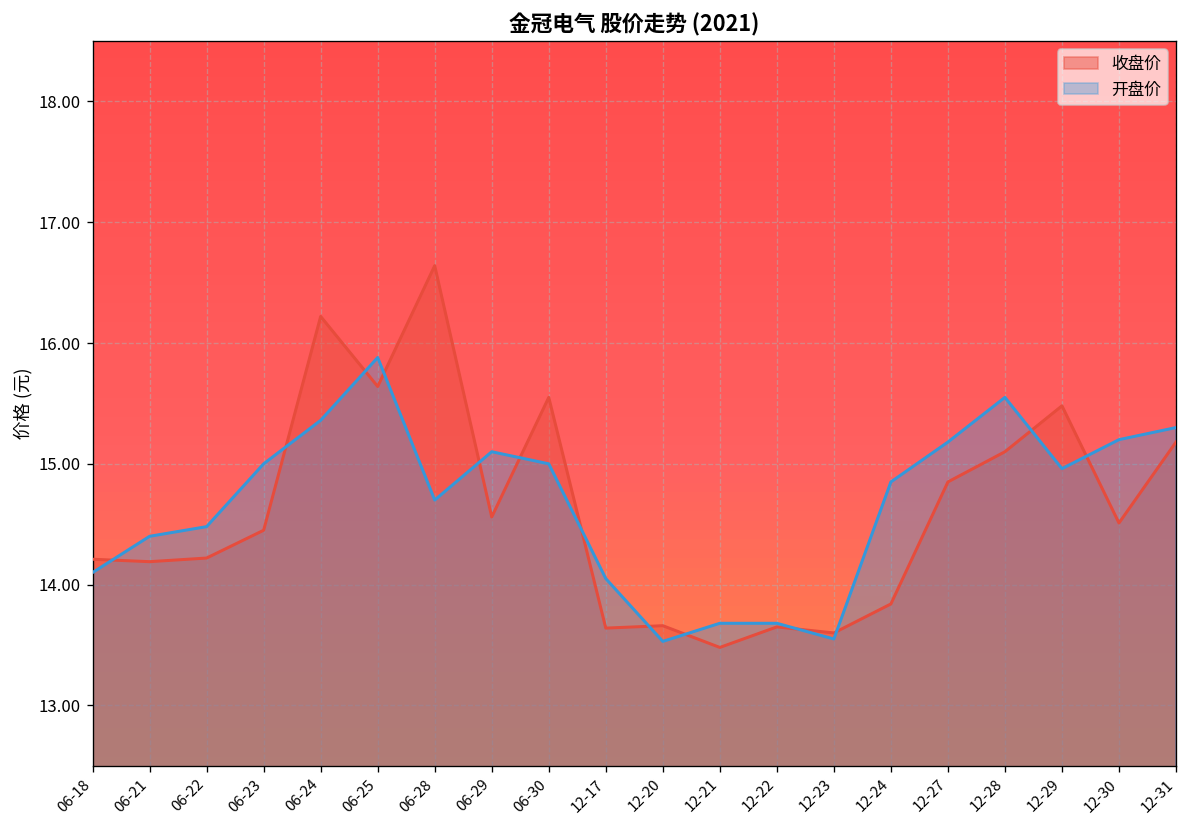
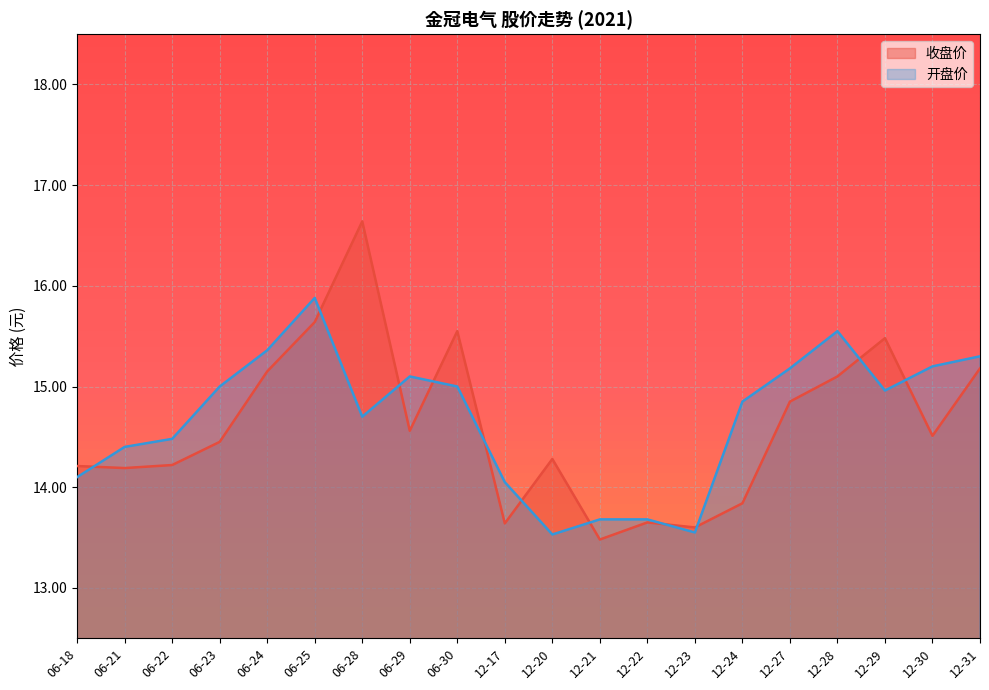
  {
    "收盘价": {
      "06-18": 14.21,
      "06-21": 14.19,
      "06-22": 14.22,
      "06-23": 14.45,
-     "06-24": 16.22,
+     "06-24": 15.15,
      "06-25": 15.64,
      "06-28": 16.64,
      "06-29": 14.56,
      "06-30": 15.55,
      "12-17": 13.64,
-     "12-20": 13.66,
+     "12-20": 14.28,
      "12-21": 13.48,
      "12-22": 13.65,
      "12-23": 13.60,
      "12-24": 13.84,
      "12-27": 14.85,
      "12-28": 15.10,
      "12-29": 15.48,
      "12-30": 14.51,
      "12-31": 15.18
    },
    "开盘价": {
      "06-18": 14.10,
      "06-21": 14.40,
      "06-22": 14.48,
      "06-23": 15.00,
      "06-24": 15.36,
      "06-25": 15.88,
      "06-28": 14.70,
      "06-29": 15.10,
      "06-30": 15.00,
      "12-17": 14.05,
      "12-20": 13.53,
      "12-21": 13.68,
      "12-22": 13.68,
      "12-23": 13.55,
      "12-24": 14.85,
      "12-27": 15.18,
      "12-28": 15.55,
      "12-29": 14.96,
      "12-30": 15.20,
      "12-31": 15.30
    }
  }
